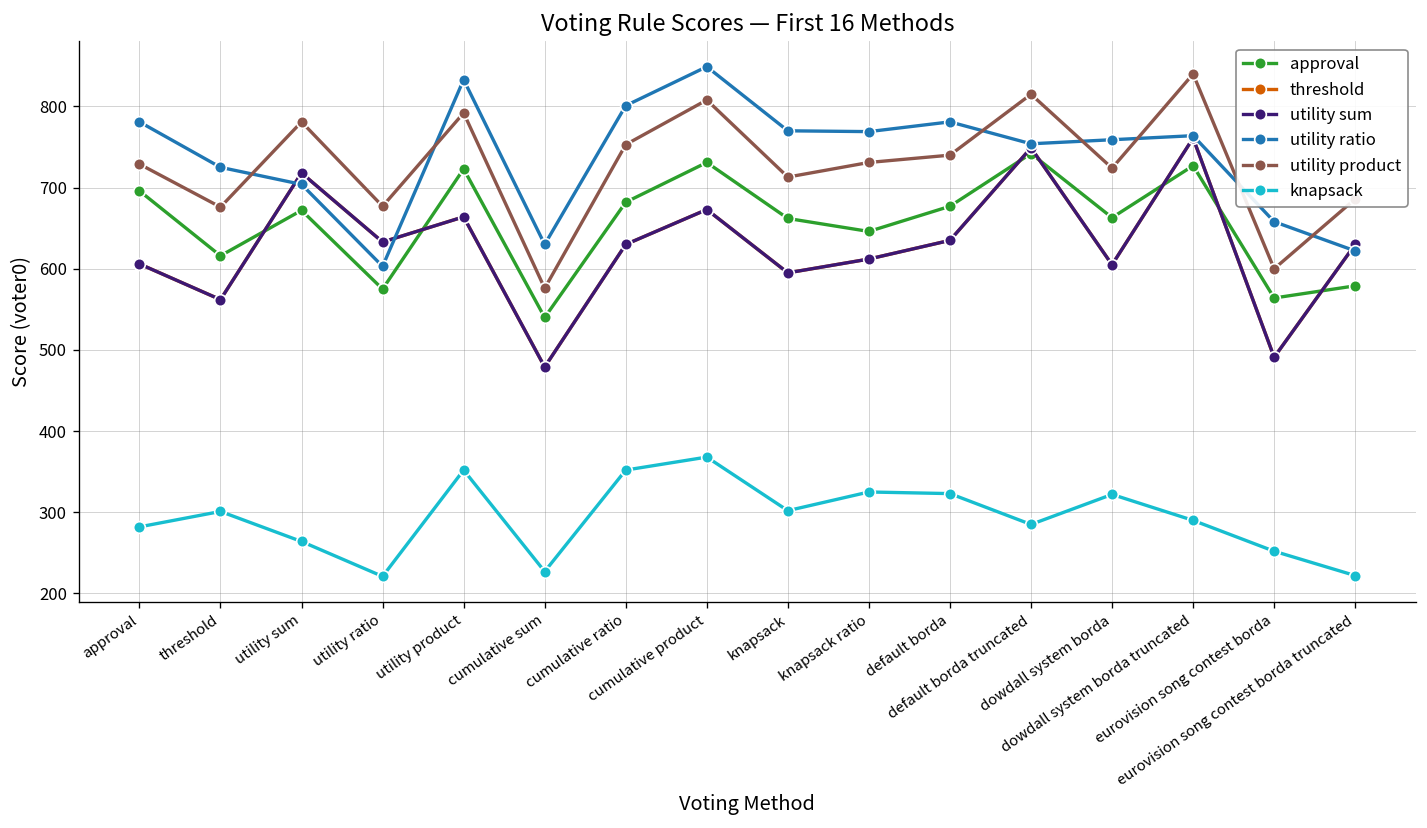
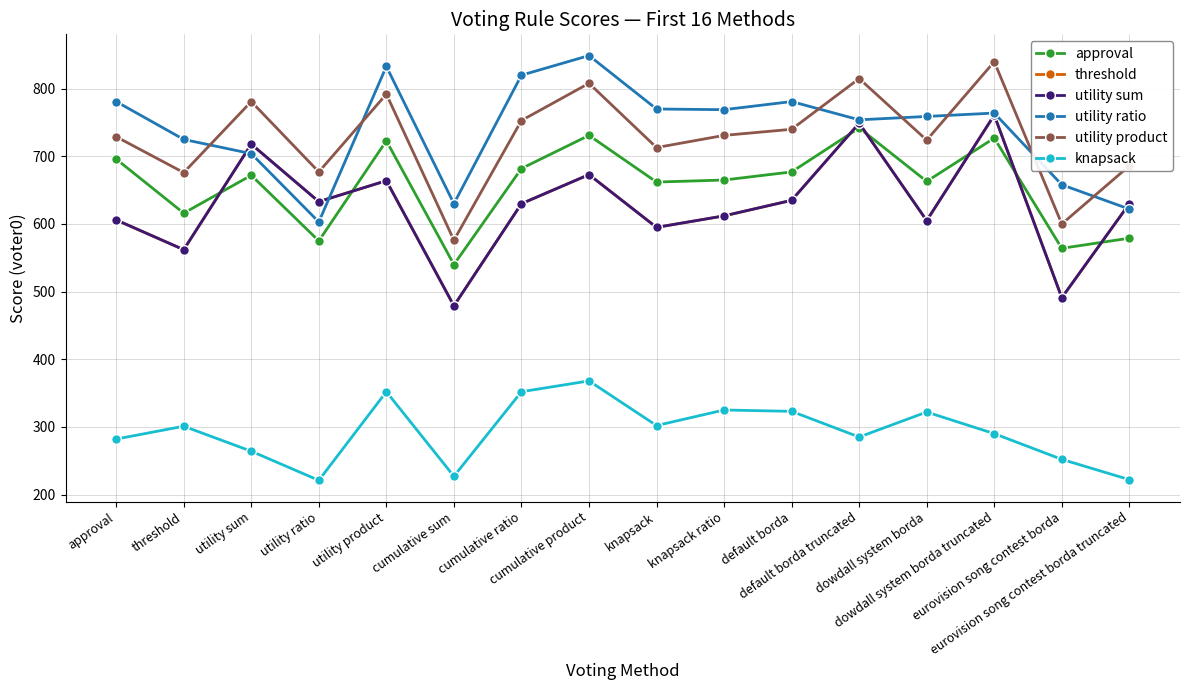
  {
    "approval": {
      "approval": 700,
      "threshold": 620,
      "utility sum": 670,
      "utility ratio": 580,
      "utility product": 720,
      "cumulative sum": 540,
      "cumulative ratio": 680,
      "cumulative product": 730,
      "knapsack": 660,
-     "knapsack ratio": 650,
+     "knapsack ratio": 670,
      "default borda": 680,
      "default borda truncated": 740,
      "dowdall system borda": 660,
      "dowdall system borda truncated": 730,
      "eurovision song contest borda": 560,
      "eurovision song contest borda truncated": 580
    },
    "utility sum": {
      "approval": 610,
      "threshold": 560,
      "utility sum": 720,
      "utility ratio": 630,
      "utility product": 660,
      "cumulative sum": 480,
      "cumulative ratio": 630,
      "cumulative product": 670,
      "knapsack": 600,
      "knapsack ratio": 610,
      "default borda": 640,
      "default borda truncated": 750,
      "dowdall system borda": 610,
      "eurovision song contest borda": 490,
      "eurovision song contest borda truncated": 630
    },
    "utility ratio": {
      "approval": 780,
      "threshold": 730,
      "utility sum": 700,
      "utility ratio": 600,
      "utility product": 830,
      "cumulative sum": 630,
-     "cumulative ratio": 800,
+     "cumulative ratio": 820,
      "cumulative product": 850,
      "knapsack": 770,
      "knapsack ratio": 770,
      "default borda": 780,
      "default borda truncated": 750,
      "dowdall system borda": 760,
      "eurovision song contest borda": 660,
      "eurovision song contest borda truncated": 620
    },
    "utility product": {
      "approval": 730,
      "threshold": 680,
      "utility sum": 780,
      "utility ratio": 680,
      "utility product": 790,
      "cumulative sum": 580,
      "cumulative ratio": 750,
      "cumulative product": 810,
      "knapsack": 710,
      "knapsack ratio": 730,
      "default borda": 740,
      "default borda truncated": 820,
      "dowdall system borda": 720,
      "dowdall system borda truncated": 840,
      "eurovision song contest borda": 600
    },
    "knapsack": {
      "approval": 280,
      "threshold": 300,
      "utility sum": 260,
      "utility ratio": 220,
      "utility product": 350,
      "cumulative sum": 230,
      "cumulative ratio": 350,
      "cumulative product": 370,
      "knapsack": 300,
      "knapsack ratio": 330,
      "default borda": 320,
      "default borda truncated": 290,
      "dowdall system borda": 320,
      "dowdall system borda truncated": 290,
      "eurovision song contest borda": 250,
      "eurovision song contest borda truncated": 220
    }
  }
